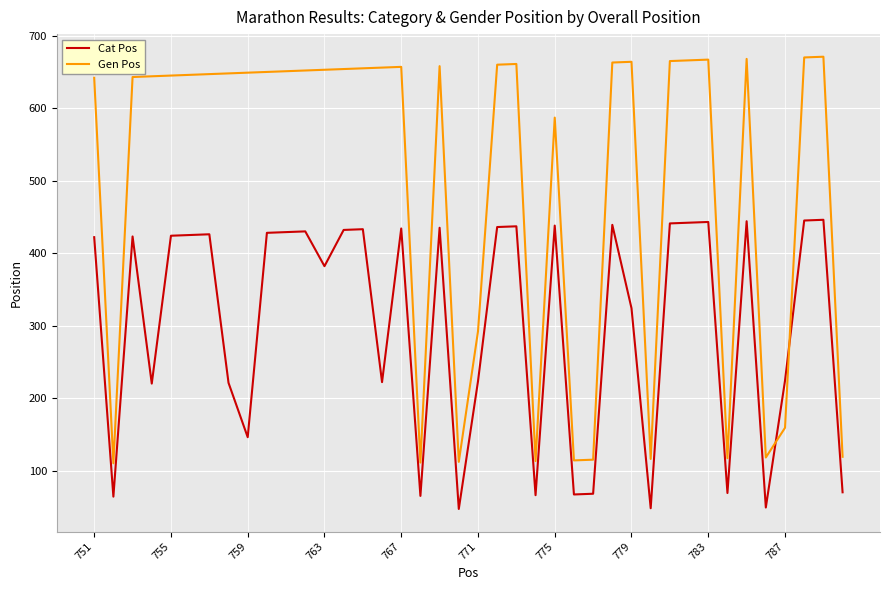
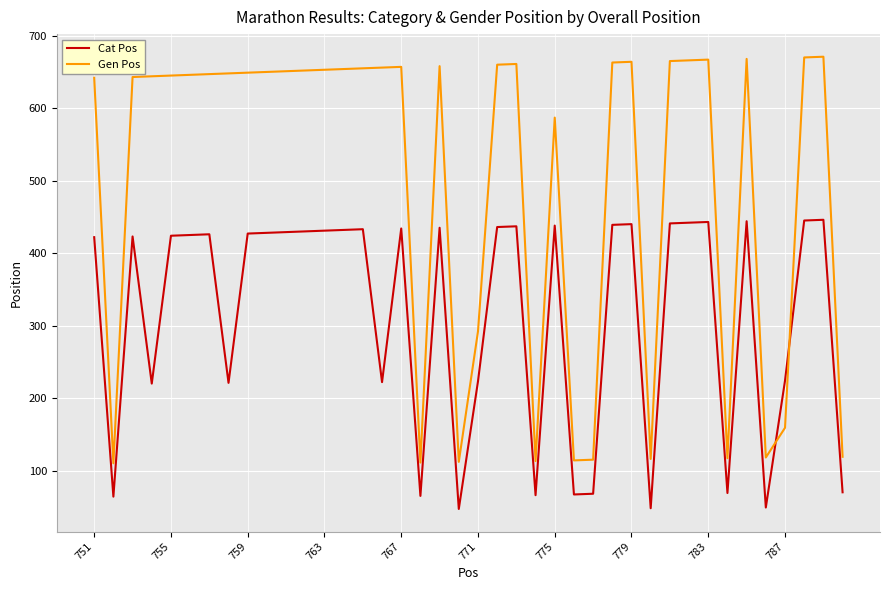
  {
    "Cat Pos": {
      "751": 420,
      "755": 420,
-     "759": 150,
-     "763": 380,
+     "759": 430,
+     "763": 430,
      "767": 430,
      "771": 220,
      "775": 440,
-     "779": 320,
+     "779": 440,
      "783": 440,
      "787": 220
    },
    "Gen Pos": {
      "751": 640,
      "755": 650,
      "759": 650,
      "763": 650,
      "767": 660,
      "771": 290,
      "775": 590,
      "779": 660,
      "783": 670,
      "787": 160
    }
  }
